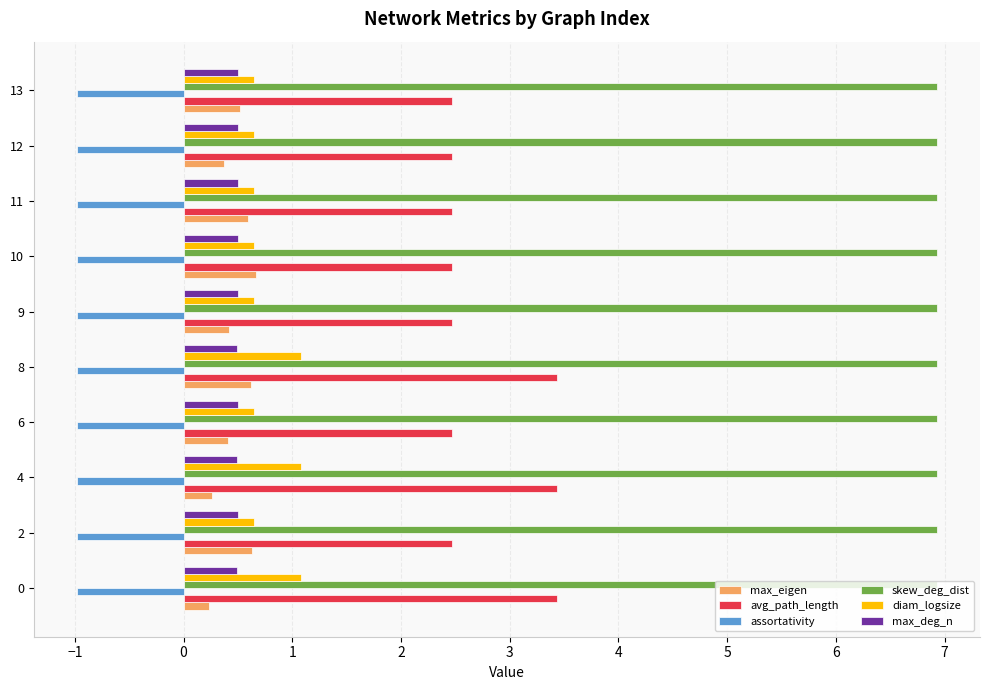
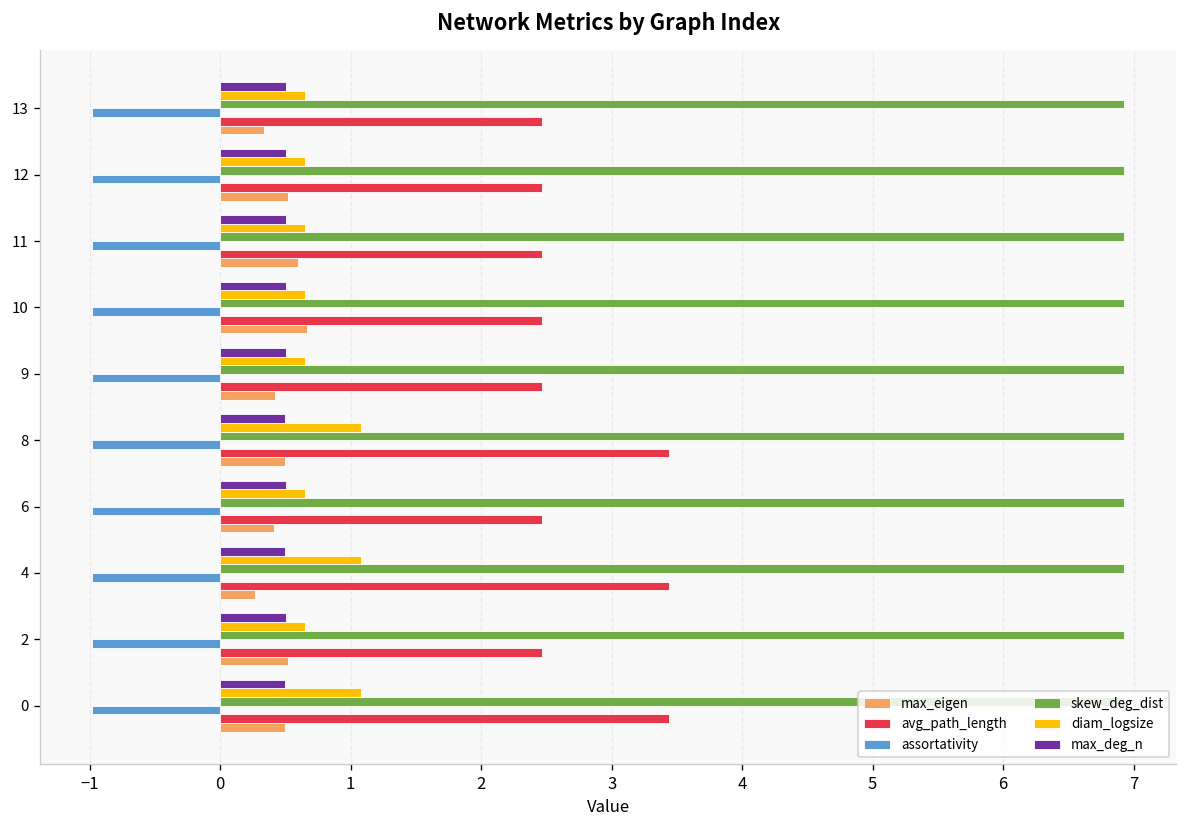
  {
    "max_eigen": {
-     "13": 0.52,
-     "12": 0.37,
+     "13": 0.33,
+     "12": 0.52,
      "11": 0.60,
      "10": 0.67,
      "9": 0.42,
-     "8": 0.62,
+     "8": 0.50,
      "6": 0.41,
      "4": 0.26,
-     "2": 0.63,
-     "0": 0.24
+     "2": 0.52,
+     "0": 0.50
    },
    "avg_path_length": {
      "13": 2.47,
      "12": 2.47,
      "11": 2.47,
      "10": 2.47,
      "9": 2.47,
      "8": 3.44,
      "6": 2.47,
      "4": 3.44,
      "2": 2.47,
      "0": 3.44
    },
    "assortativity": {
      "13": -0.98,
      "12": -0.98,
      "11": -0.98,
      "10": -0.98,
      "9": -0.98,
      "8": -0.98,
      "6": -0.98,
      "4": -0.98,
      "2": -0.98,
      "0": -0.98
    },
    "skew_deg_dist": {
      "13": 6.93,
      "12": 6.93,
      "11": 6.93,
      "10": 6.93,
      "9": 6.93,
      "8": 6.93,
      "6": 6.93,
      "4": 6.93,
      "2": 6.93
    },
    "diam_logsize": {
      "13": 0.65,
      "12": 0.65,
      "11": 0.65,
      "10": 0.65,
      "9": 0.65,
      "8": 1.08,
      "6": 0.65,
      "4": 1.08,
      "2": 0.65,
      "0": 1.08
    },
    "max_deg_n": {
      "13": 0.50,
      "12": 0.50,
      "11": 0.50,
      "10": 0.50,
      "9": 0.50,
      "8": 0.50,
      "6": 0.50,
      "4": 0.50,
      "2": 0.50,
      "0": 0.50
    }
  }
